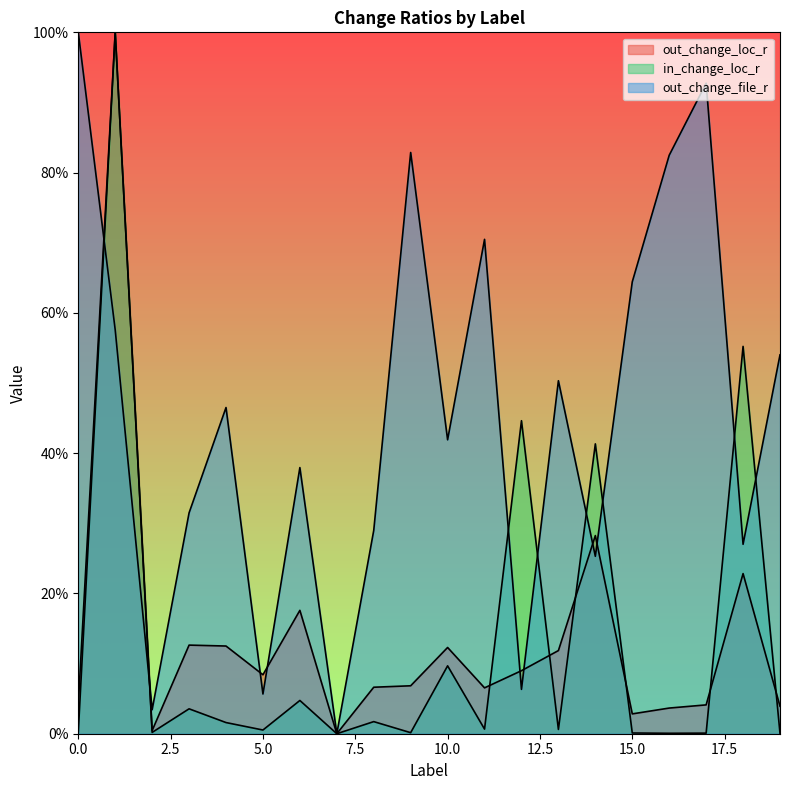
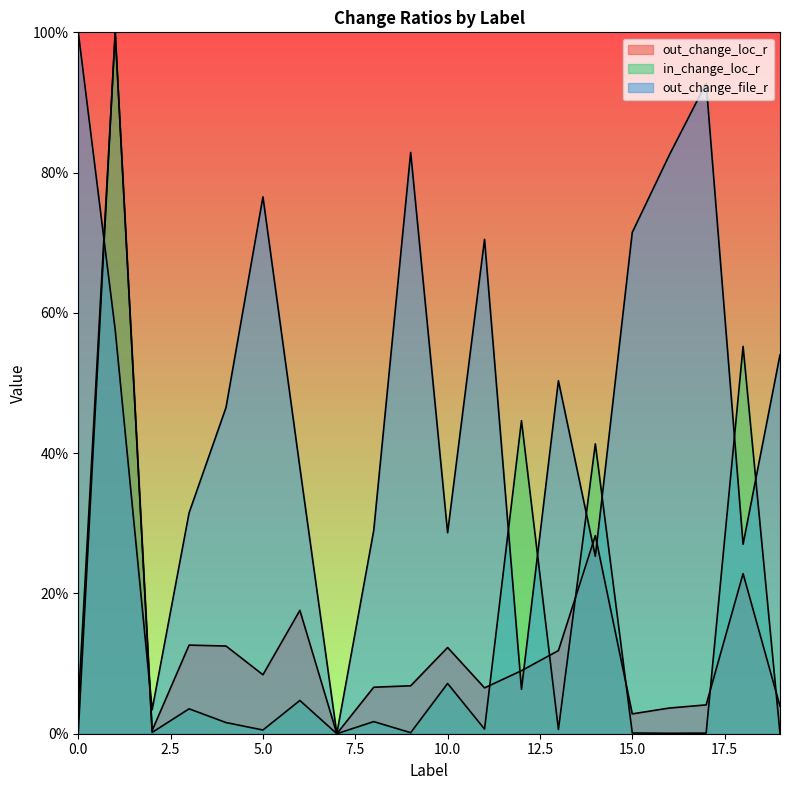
  {
    "out_change_loc_r": {
      "0.0": "4%",
      "5.0": "8%",
      "10.0": "12%",
      "15.0": "3%"
    },
    "in_change_loc_r": {
      "0.0": "0%",
      "5.0": "1%",
-     "10.0": "10%",
+     "10.0": "7%",
      "15.0": "0%"
    },
    "out_change_file_r": {
      "0.0": "100%",
-     "5.0": "6%",
-     "10.0": "42%",
-     "15.0": "64%"
+     "5.0": "77%",
+     "10.0": "29%",
+     "15.0": "71%"
    }
  }
